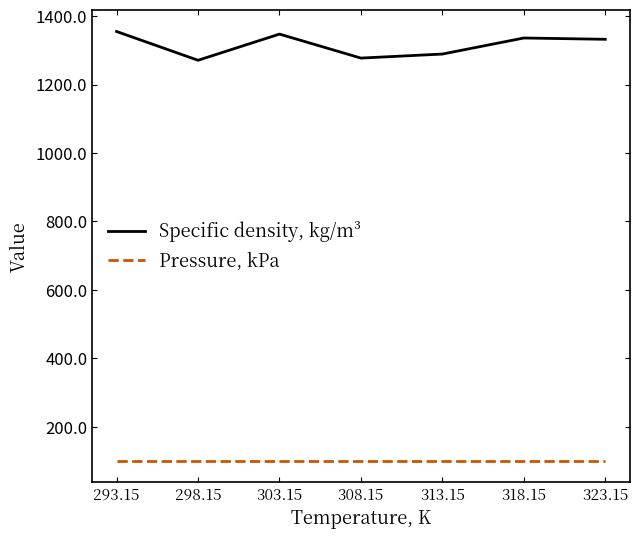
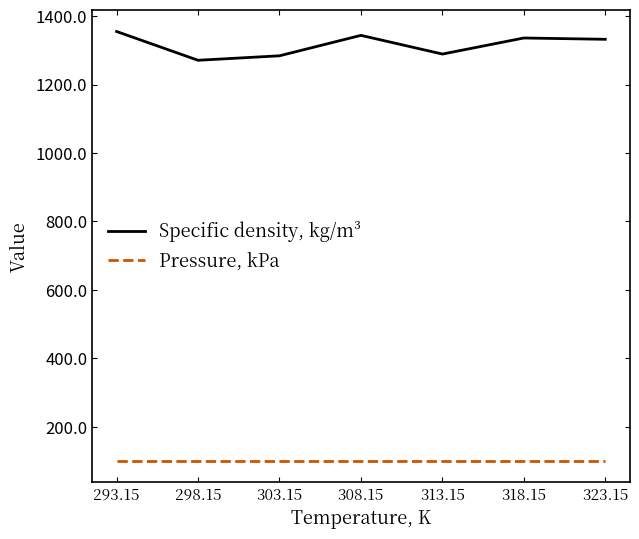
  {
    "Specific density, kg/m³": {
      "293.15": 1360,
      "298.15": 1270,
-     "303.15": 1350,
-     "308.15": 1280,
+     "303.15": 1280,
+     "308.15": 1340,
      "313.15": 1290,
      "318.15": 1340,
      "323.15": 1330
    },
    "Pressure, kPa": {
      "293.15": 100,
      "298.15": 100,
      "303.15": 100,
      "308.15": 100,
      "313.15": 100,
      "318.15": 100,
      "323.15": 100
    }
  }
